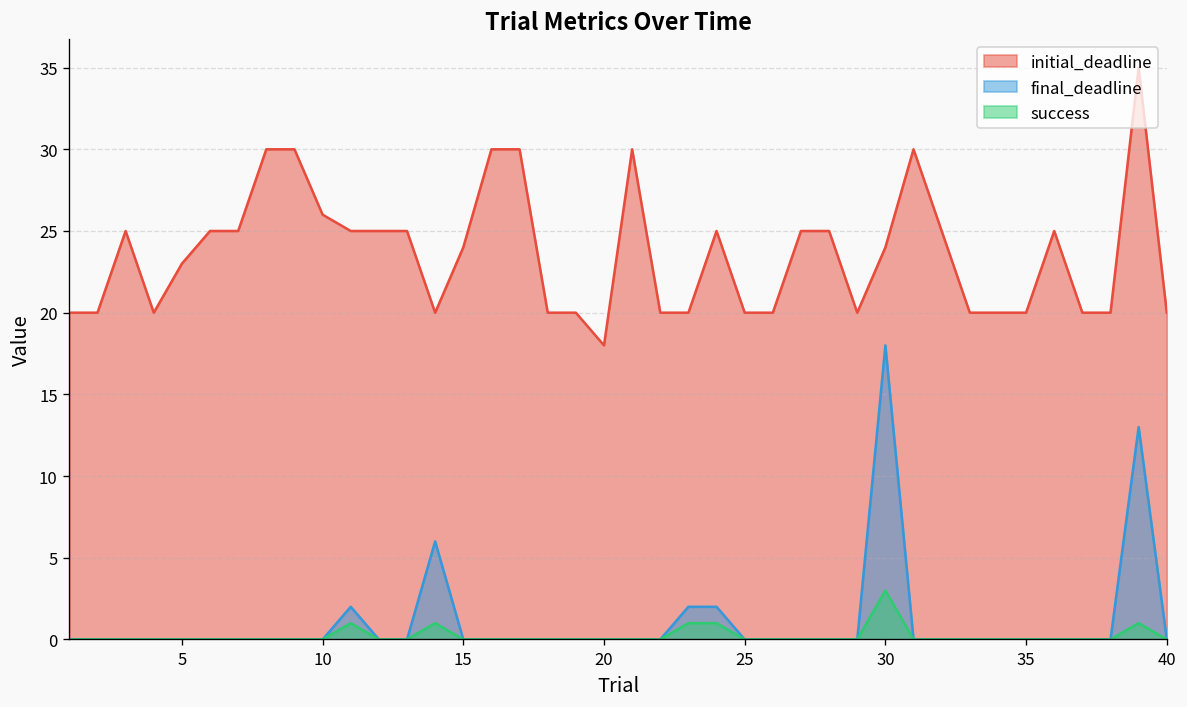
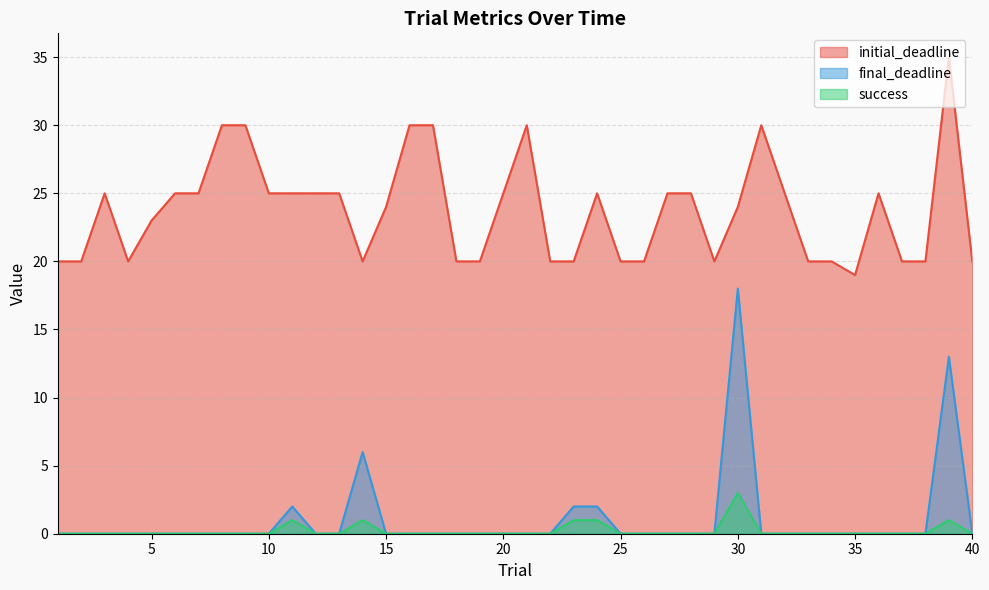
  {
    "initial_deadline": {
      "5": 23,
-     "10": 26,
+     "10": 25,
      "15": 24,
-     "20": 18,
+     "20": 25,
      "25": 20,
      "30": 24,
-     "35": 20,
+     "35": 19,
      "40": 20
    },
    "final_deadline": {
      "30": 18
    },
    "success": {
      "30": 3
    }
  }
